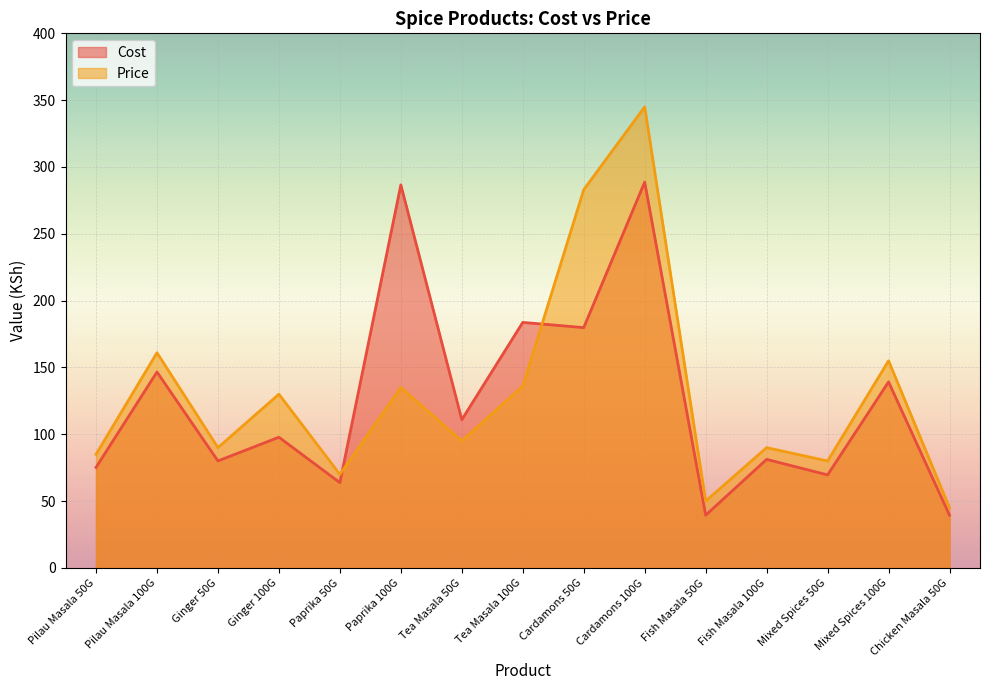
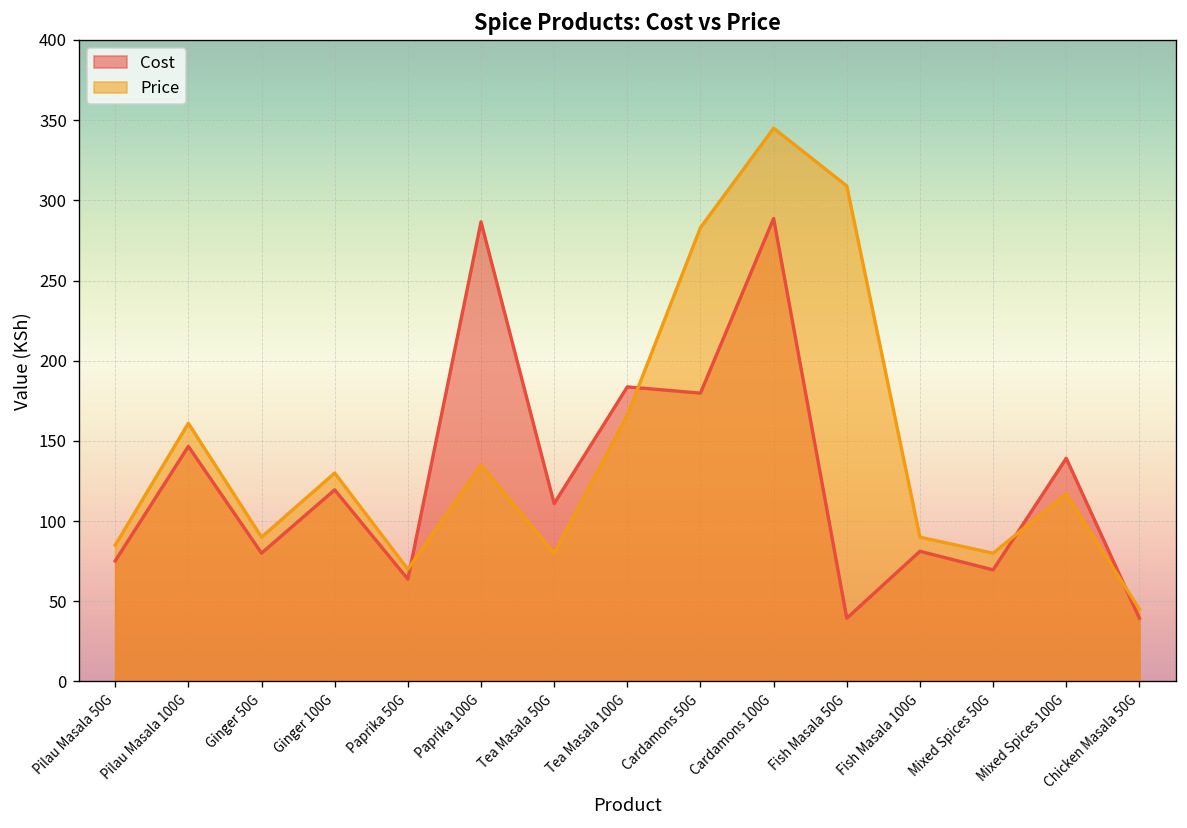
  {
    "Cost": {
      "Pilau Masala 50G": 75,
      "Pilau Masala 100G": 147,
      "Ginger 50G": 80,
-     "Ginger 100G": 98,
+     "Ginger 100G": 119,
      "Paprika 50G": 64,
      "Paprika 100G": 287,
      "Tea Masala 50G": 111,
      "Tea Masala 100G": 184,
      "Cardamons 50G": 180,
      "Cardamons 100G": 289,
      "Fish Masala 50G": 39,
      "Fish Masala 100G": 81,
      "Mixed Spices 50G": 70,
      "Mixed Spices 100G": 139,
      "Chicken Masala 50G": 39
    },
    "Price": {
      "Pilau Masala 50G": 85,
      "Pilau Masala 100G": 161,
      "Ginger 50G": 90,
      "Ginger 100G": 130,
      "Paprika 50G": 70,
      "Paprika 100G": 135,
-     "Tea Masala 50G": 95,
-     "Tea Masala 100G": 136,
+     "Tea Masala 50G": 80,
+     "Tea Masala 100G": 166,
      "Cardamons 50G": 283,
      "Cardamons 100G": 345,
-     "Fish Masala 50G": 50,
+     "Fish Masala 50G": 309,
      "Fish Masala 100G": 90,
      "Mixed Spices 50G": 80,
-     "Mixed Spices 100G": 155,
+     "Mixed Spices 100G": 117,
      "Chicken Masala 50G": 45
    }
  }
